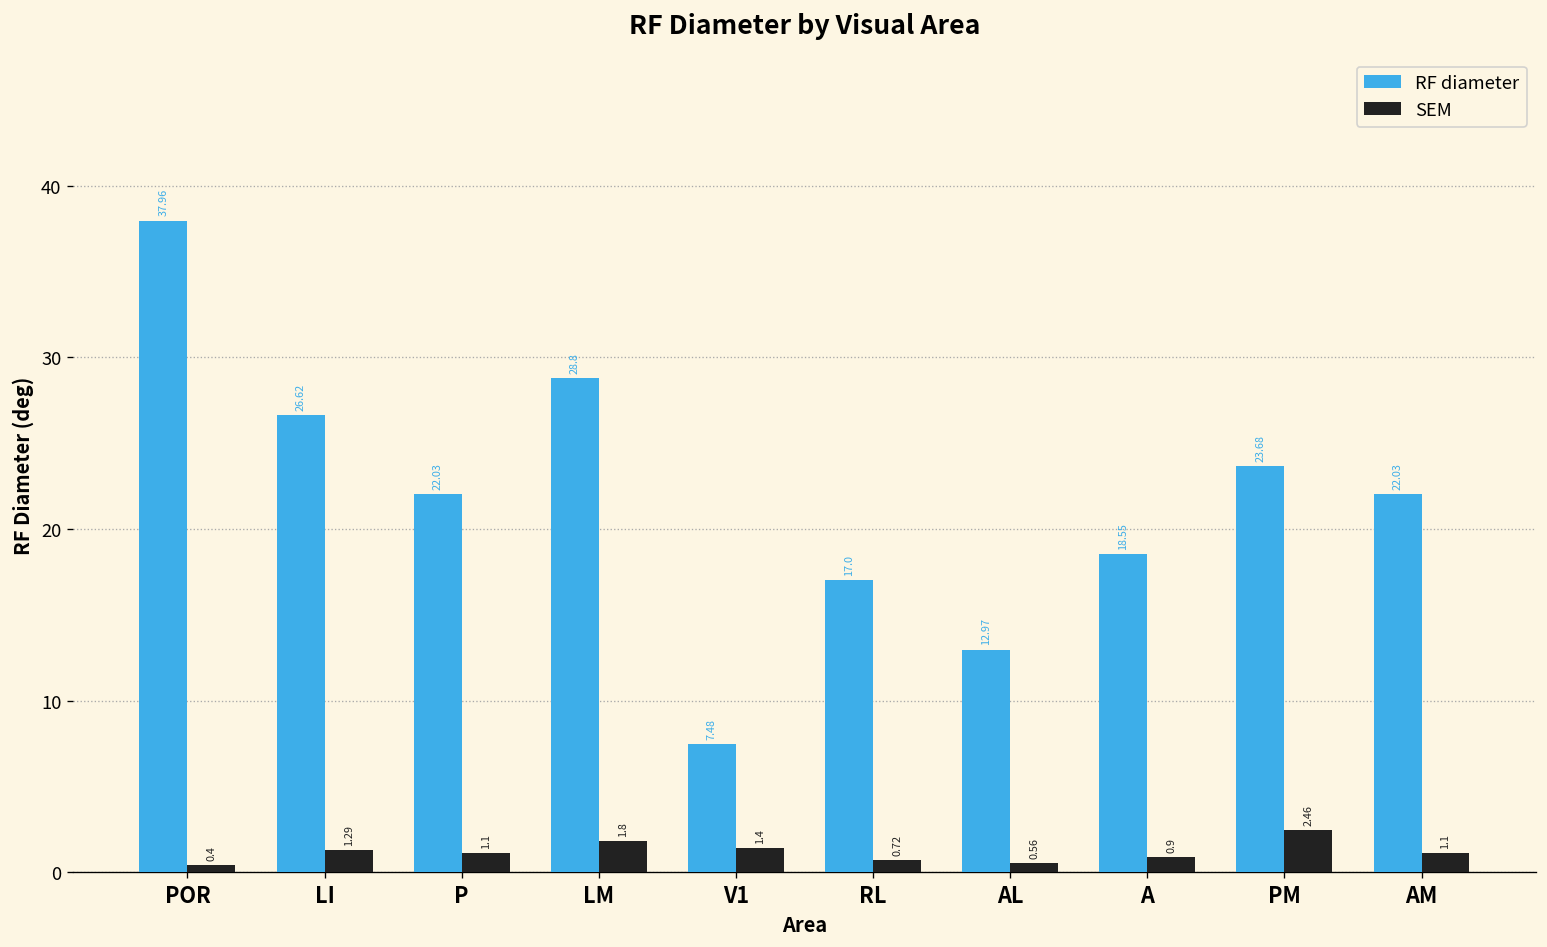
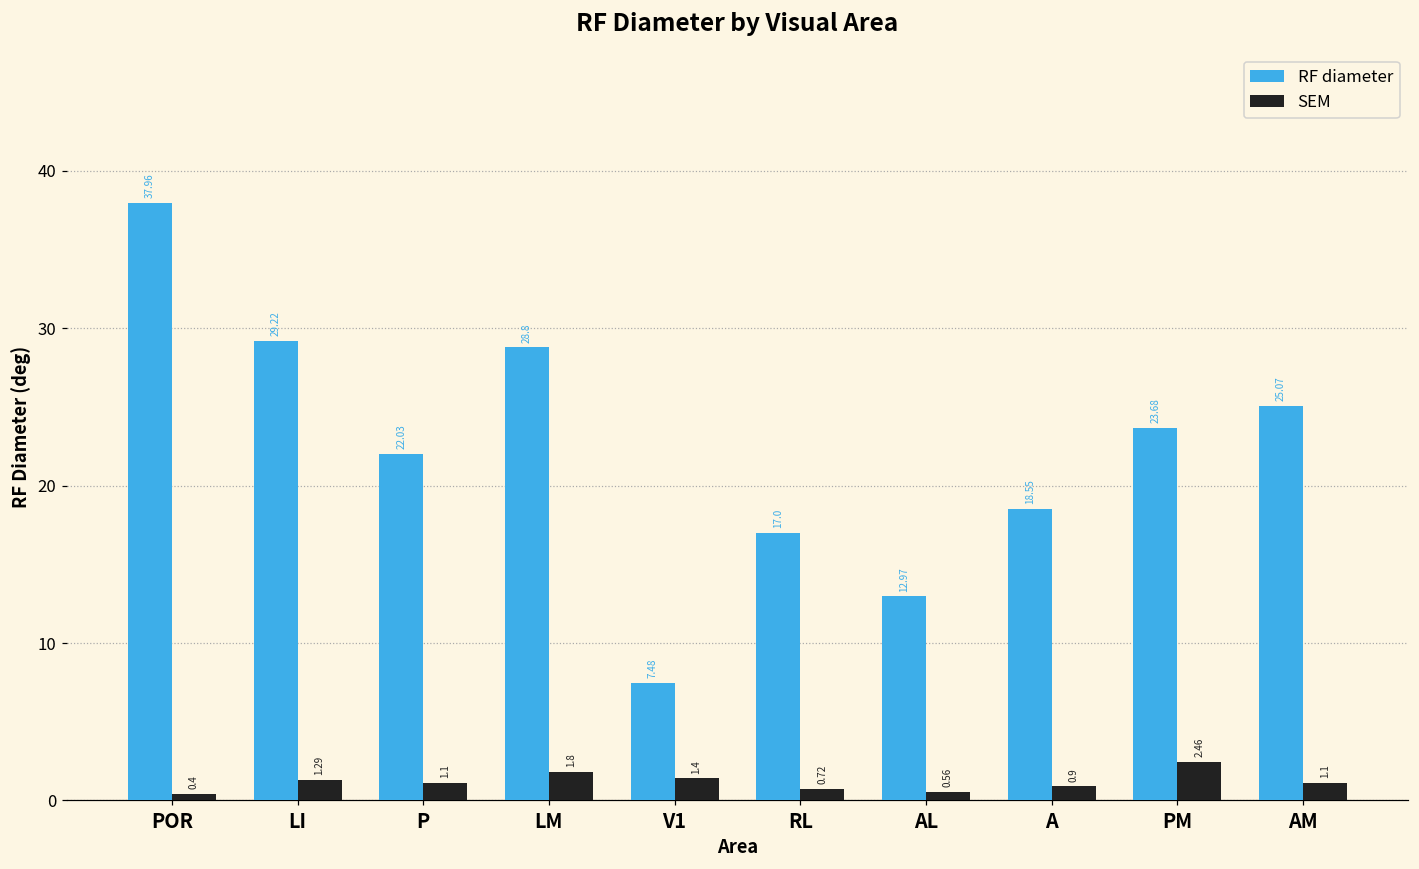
  {
    "RF diameter": {
      "POR": 37.96,
-     "LI": 26.62,
+     "LI": 29.22,
      "P": 22.03,
      "LM": 28.8,
      "V1": 7.48,
      "RL": 17.0,
      "AL": 12.97,
      "A": 18.55,
      "PM": 23.68,
-     "AM": 22.03
+     "AM": 25.07
    },
    "SEM": {
      "POR": 0.4,
      "LI": 1.29,
      "P": 1.1,
      "LM": 1.8,
      "V1": 1.4,
      "RL": 0.72,
      "AL": 0.56,
      "A": 0.9,
      "PM": 2.46,
      "AM": 1.1
    }
  }
